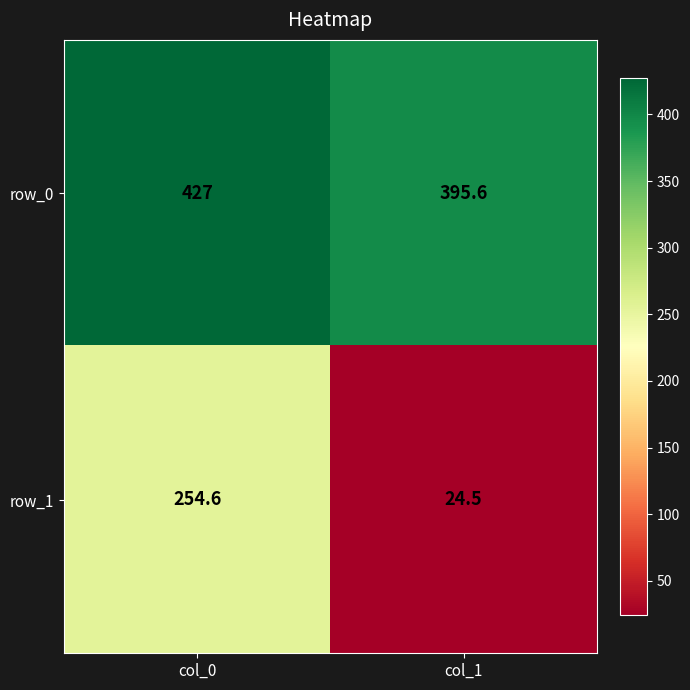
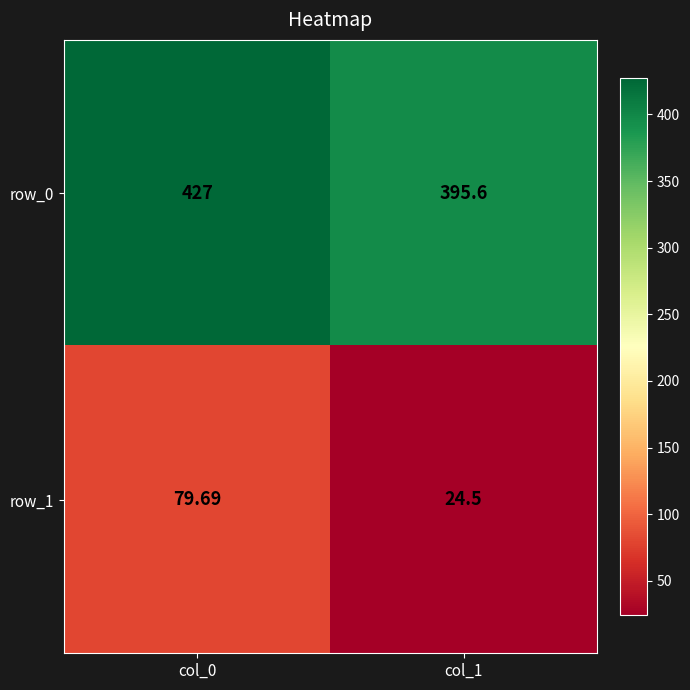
  {
    "row_0": {
      "col_0": 427,
      "col_1": 395.6
    },
    "row_1": {
-     "col_0": 254.6,
+     "col_0": 79.69,
      "col_1": 24.5
    }
  }
